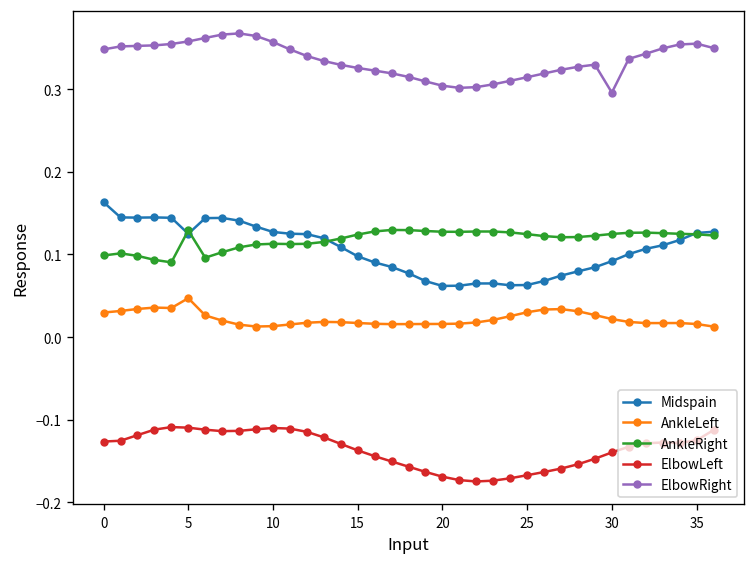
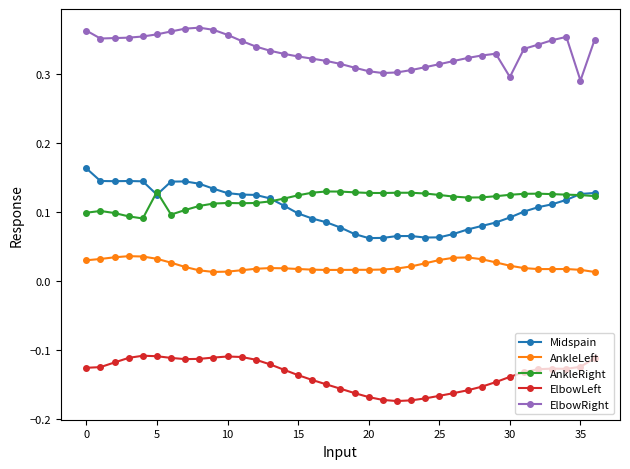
  {
    "Midspain": {
      "0": 0.16,
      "5": 0.12,
      "10": 0.13,
      "15": 0.10,
      "20": 0.06,
      "25": 0.06,
      "30": 0.09
    },
    "AnkleLeft": {
      "0": 0.03,
-     "5": 0.05,
+     "5": 0.03,
      "10": 0.01,
      "15": 0.02,
      "20": 0.02,
      "25": 0.03,
      "30": 0.02,
      "35": 0.02
    },
    "AnkleRight": {
      "0": 0.10,
      "5": 0.13,
      "10": 0.11,
      "15": 0.12,
      "20": 0.13,
      "25": 0.12,
      "30": 0.12
    },
    "ElbowLeft": {
      "0": -0.13,
      "5": -0.11,
      "10": -0.11,
      "15": -0.14,
      "20": -0.17,
      "25": -0.17,
      "30": -0.14
    },
    "ElbowRight": {
-     "0": 0.35,
+     "0": 0.36,
      "5": 0.36,
      "10": 0.36,
      "15": 0.33,
      "20": 0.30,
      "25": 0.31,
      "30": 0.30,
-     "35": 0.35
+     "35": 0.29
    }
  }
